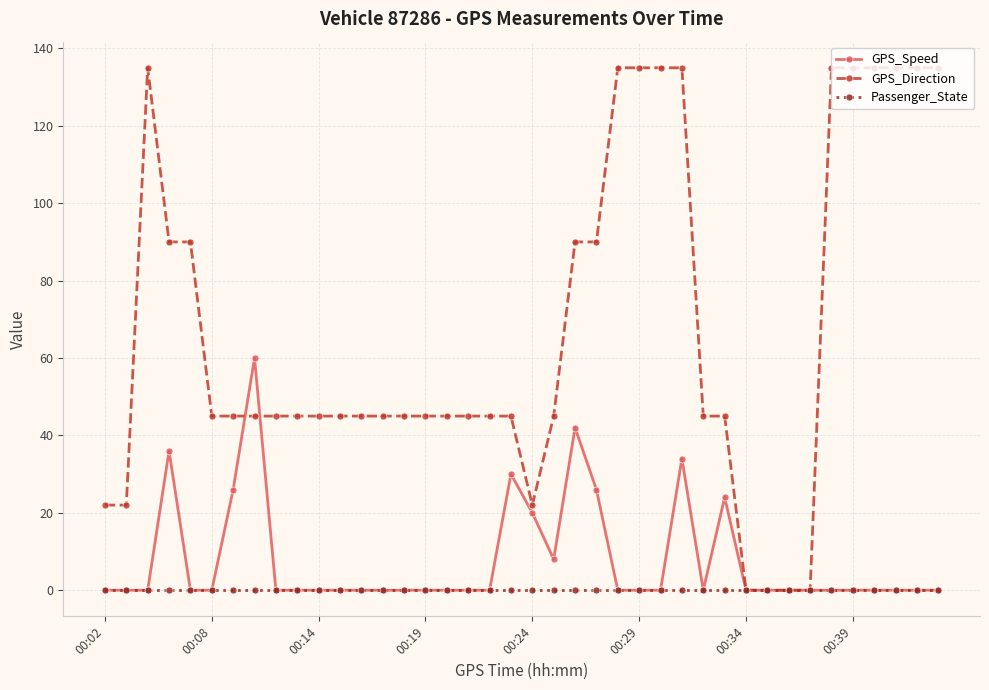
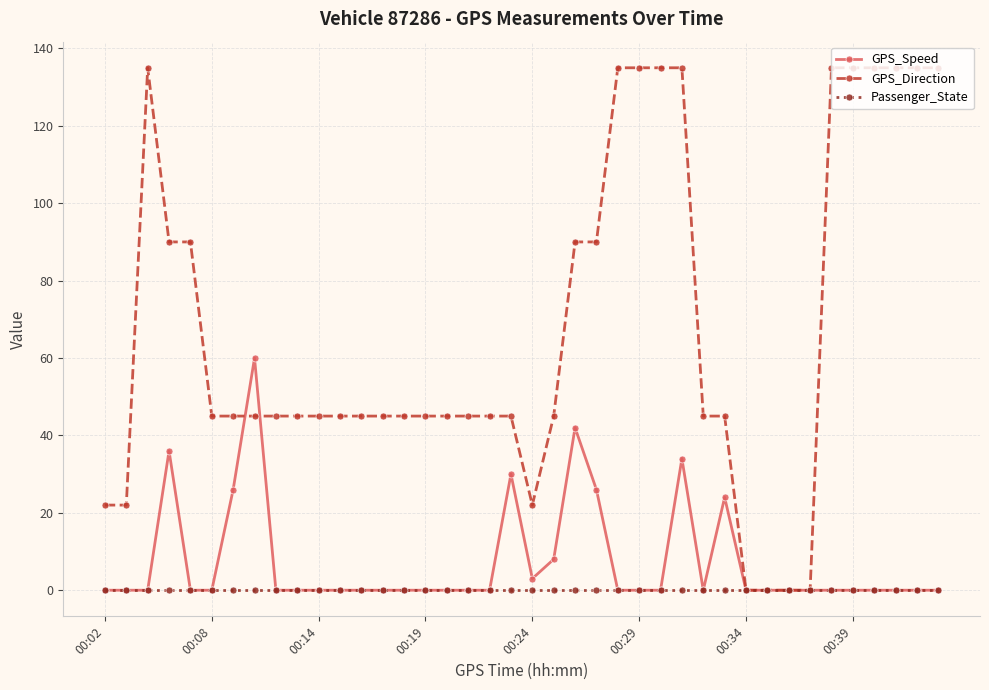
  {
    "GPS_Speed": {
-     "00:24": 20
+     "00:24": 3
    }
  }
